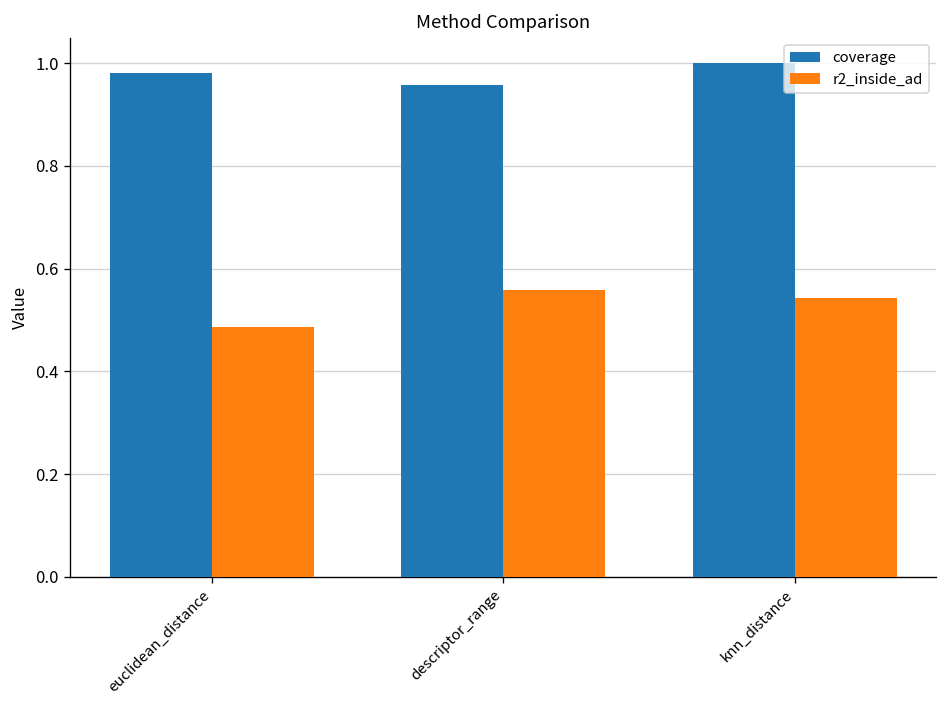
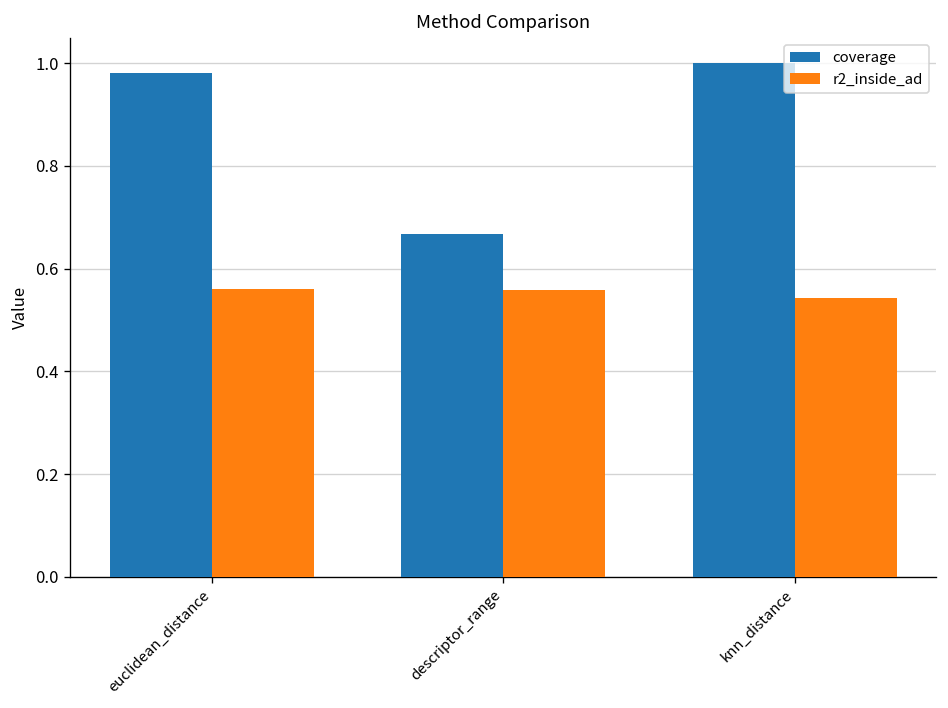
  {
    "coverage": {
      "euclidean_distance": 0.98,
-     "descriptor_range": 0.96,
+     "descriptor_range": 0.67,
      "knn_distance": 1.00
    },
    "r2_inside_ad": {
-     "euclidean_distance": 0.49,
+     "euclidean_distance": 0.56,
      "descriptor_range": 0.56,
      "knn_distance": 0.54
    }
  }
